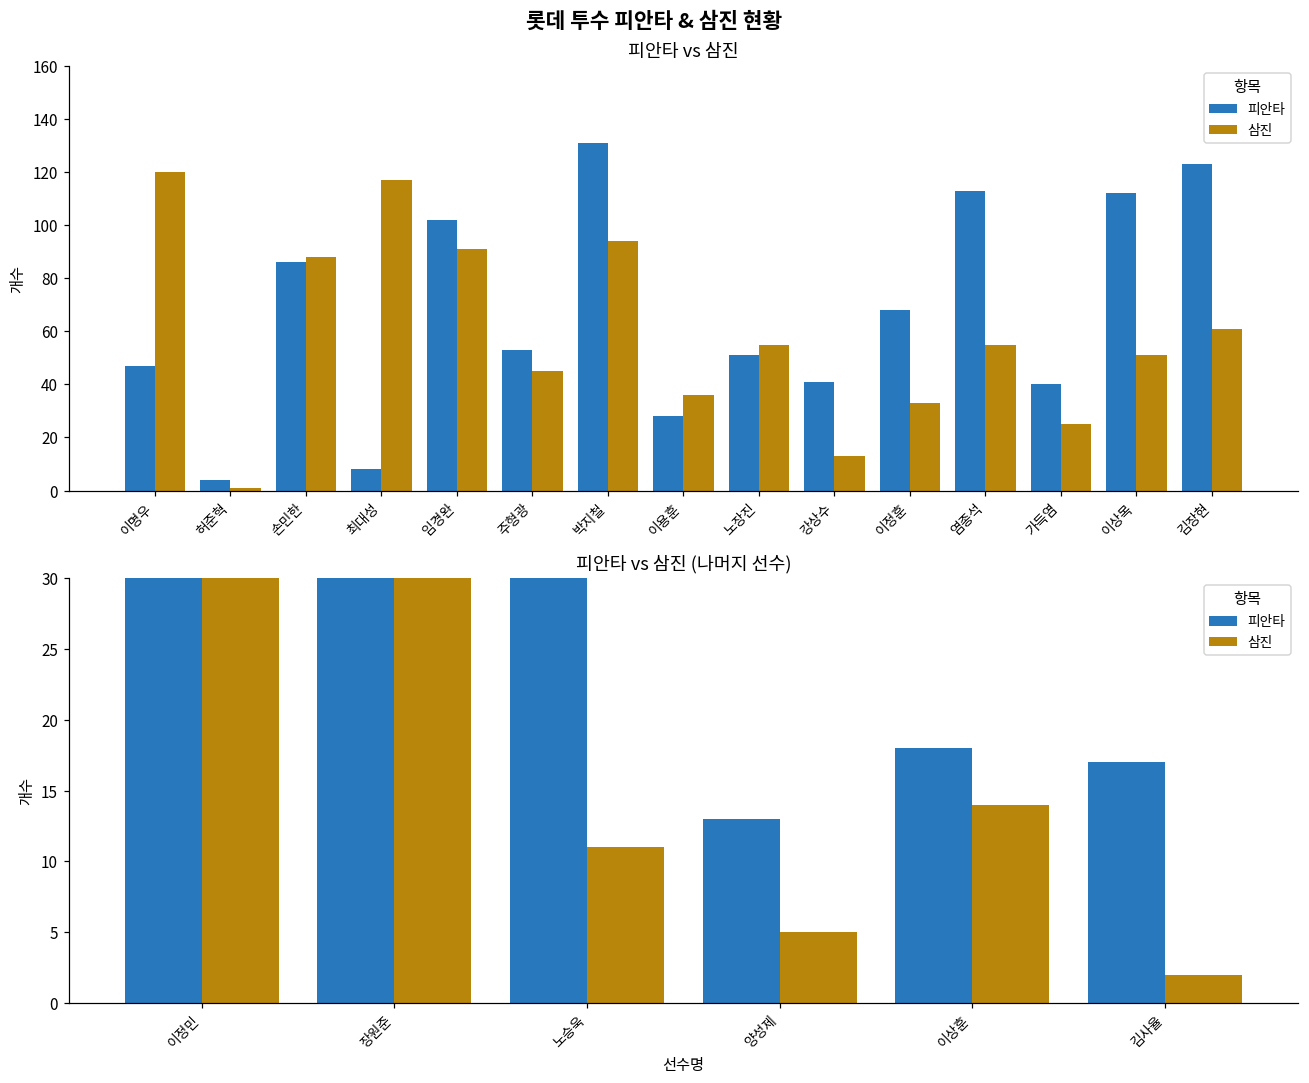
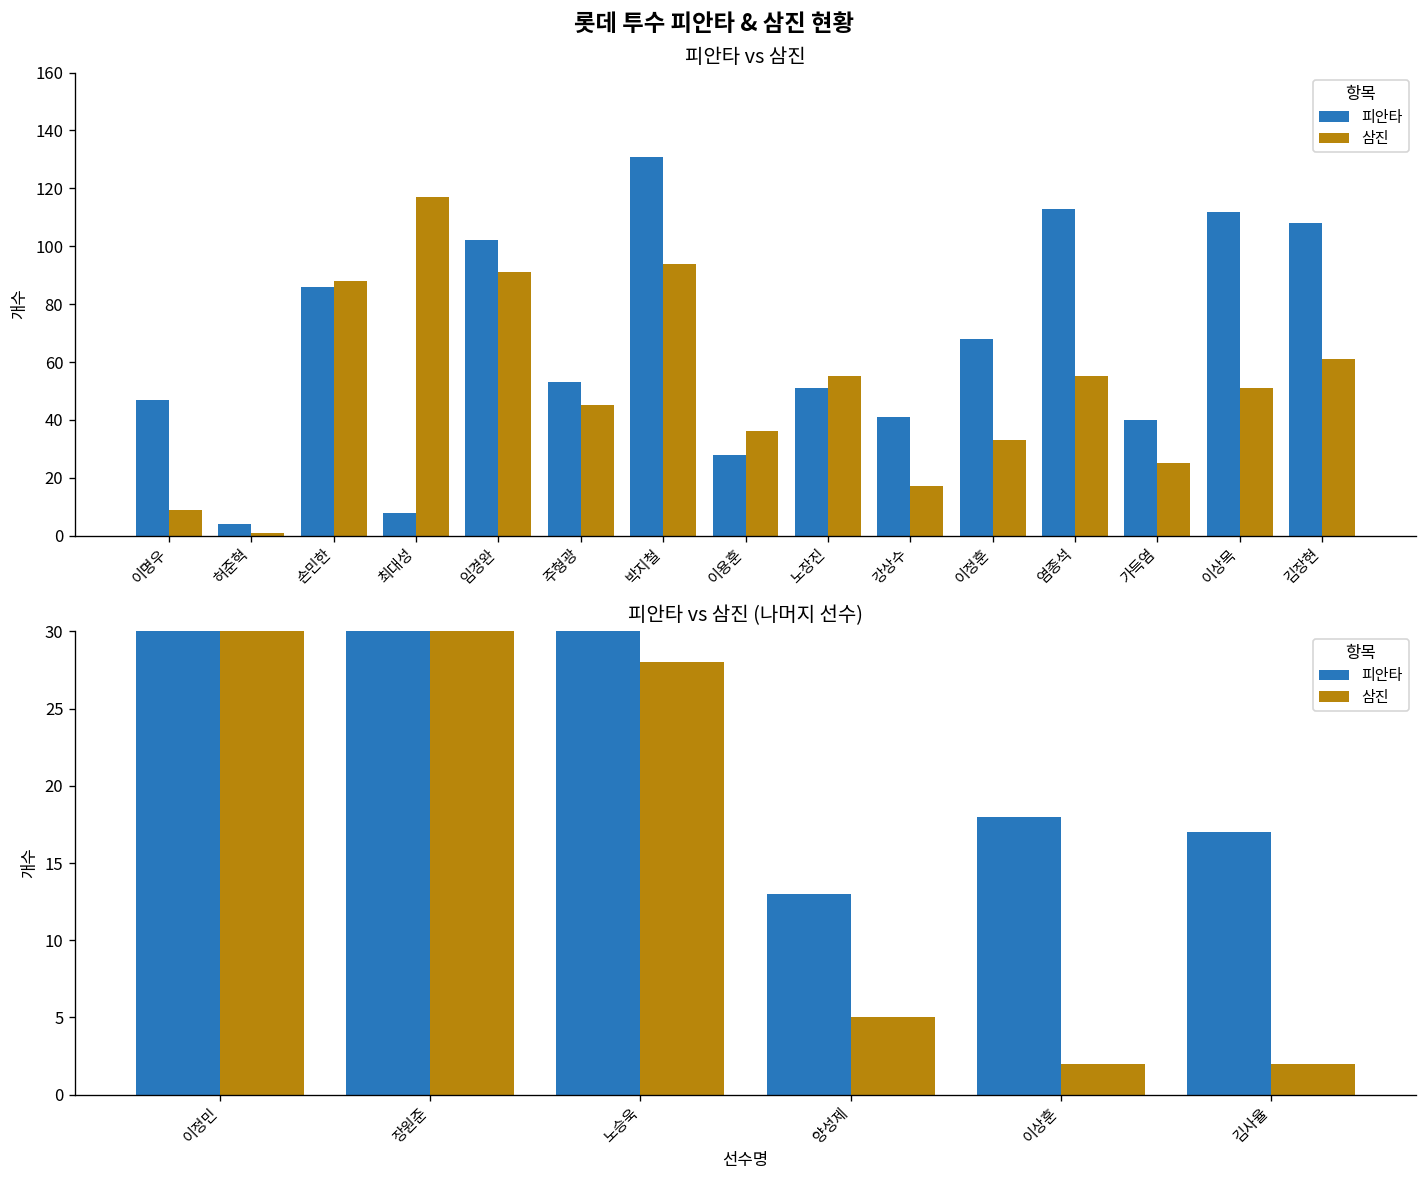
  {
    "피안타 vs 삼진": {
      "피안타": {
        "이명우": 47,
        "허준혁": 4,
        "손민한": 86,
        "최대성": 8,
        "임경완": 102,
        "주형광": 53,
        "박지철": 131,
        "이용훈": 28,
        "노장진": 51,
        "강상수": 41,
        "이정훈": 68,
        "염종석": 113,
        "가득염": 40,
        "이상목": 112,
-       "김장현": 123
+       "김장현": 108
      },
      "삼진": {
-       "이명우": 120,
+       "이명우": 9,
        "손민한": 88,
        "최대성": 117,
        "임경완": 91,
        "주형광": 45,
        "박지철": 94,
        "이용훈": 36,
        "노장진": 55,
-       "강상수": 13,
+       "강상수": 17,
        "이정훈": 33,
        "염종석": 55,
        "가득염": 25,
        "이상목": 51,
        "김장현": 61
      }
    },
    "피안타 vs 삼진 (나머지 선수)": {
      "피안타": {
        "양성제": 13,
        "이상훈": 18,
        "김사율": 17
      },
      "삼진": {
-       "노승욱": 11,
+       "노승욱": 28,
        "양성제": 5,
-       "이상훈": 14,
+       "이상훈": 2,
        "김사율": 2
      }
    }
  }
